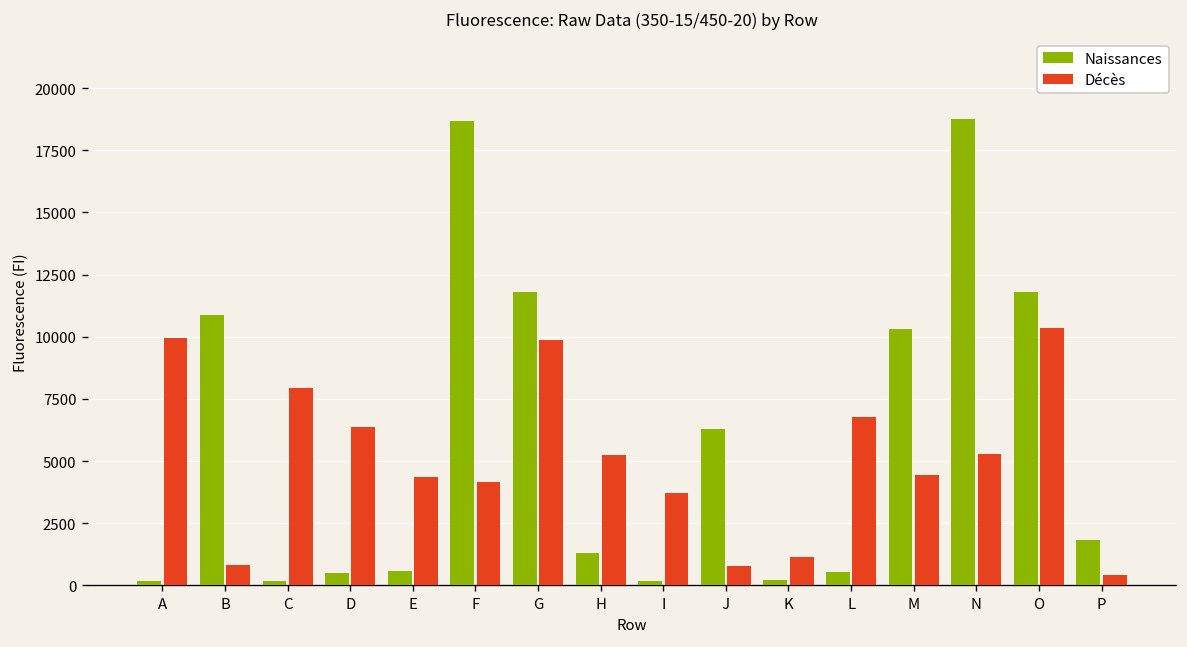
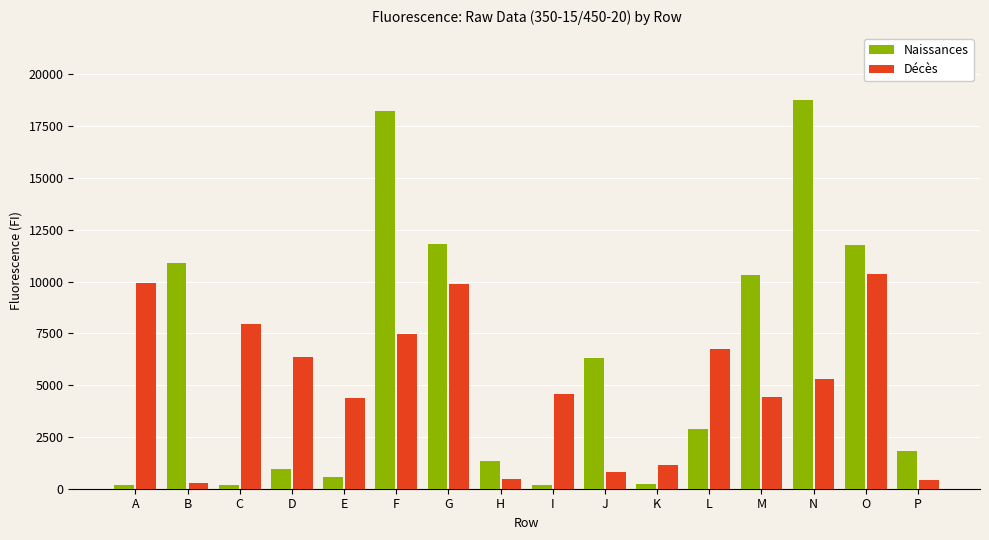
  {
    "Naissances": {
      "A": 200,
      "B": 10900,
      "C": 200,
-     "D": 500,
+     "D": 900,
      "E": 600,
-     "F": 18700,
+     "F": 18200,
      "G": 11800,
      "H": 1300,
      "I": 200,
      "J": 6300,
      "K": 200,
-     "L": 500,
+     "L": 2900,
      "M": 10300,
      "N": 18700,
      "O": 11800,
      "P": 1800
    },
    "Décès": {
      "A": 9900,
-     "B": 800,
+     "B": 300,
      "C": 7900,
      "D": 6400,
      "E": 4400,
-     "F": 4200,
+     "F": 7500,
      "G": 9900,
-     "H": 5200,
-     "I": 3700,
+     "H": 500,
+     "I": 4600,
      "J": 800,
      "K": 1200,
      "L": 6800,
      "M": 4400,
      "N": 5300,
      "O": 10400,
      "P": 400
    }
  }
